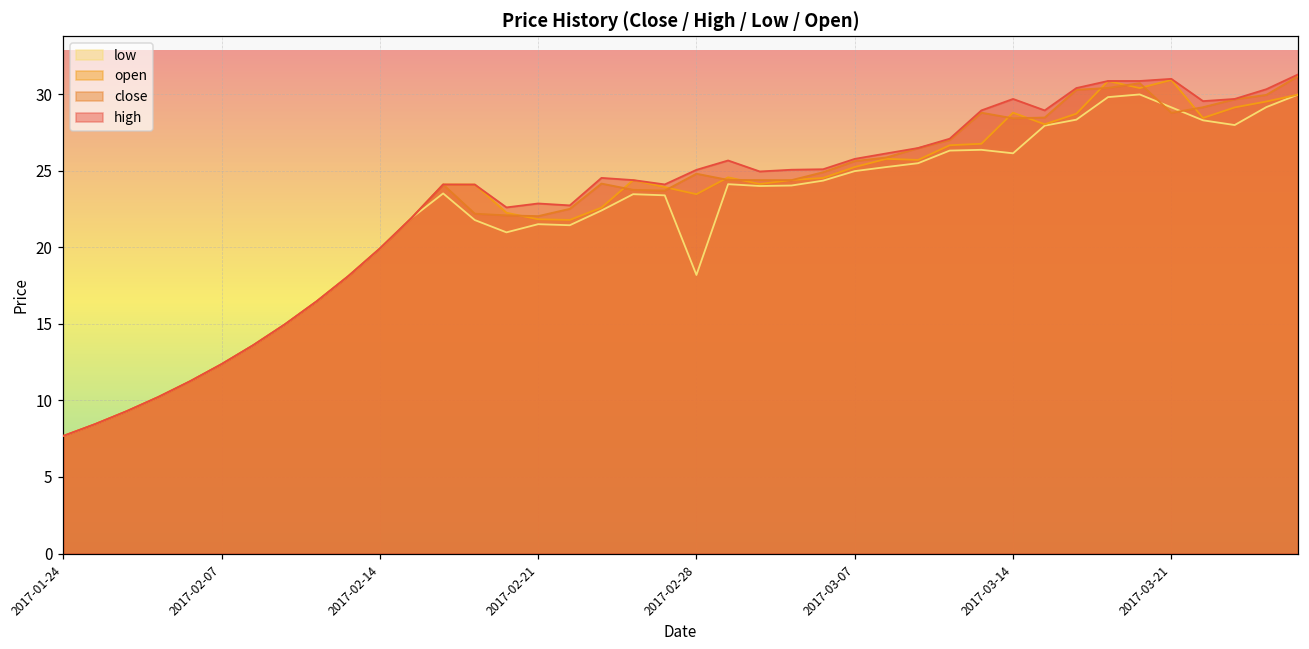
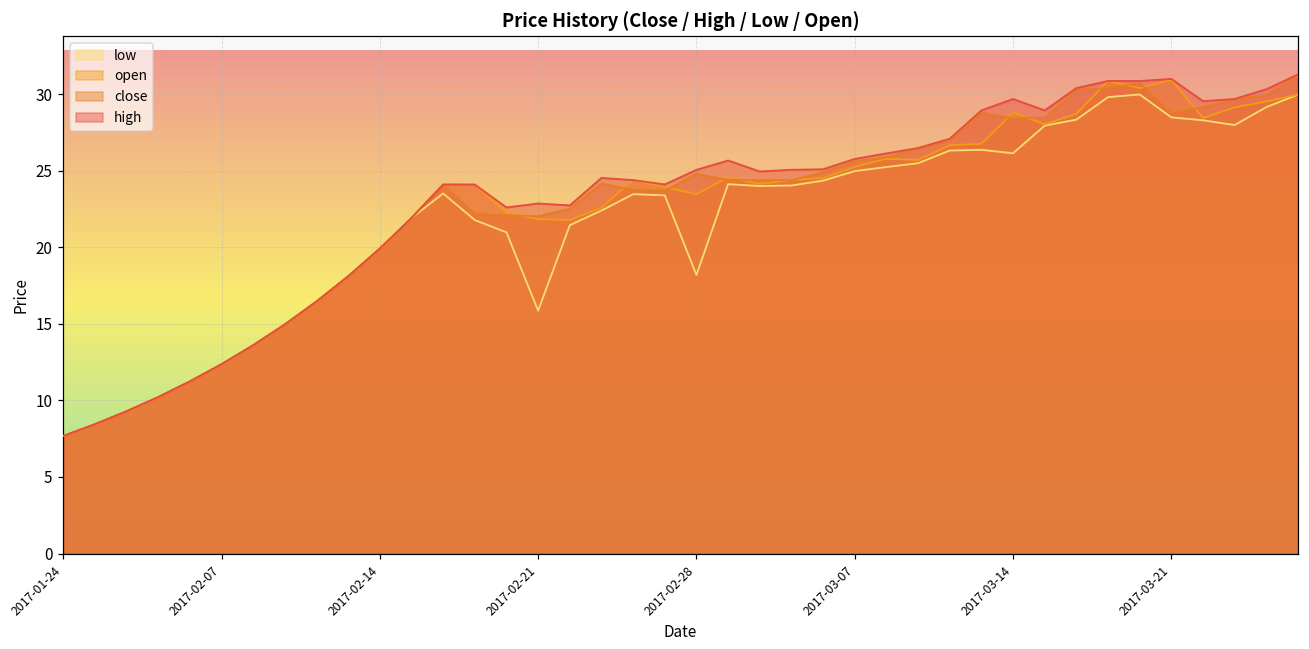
  {
    "low": {
-     "2017-02-21": 21.5,
+     "2017-02-21": 15.9,
      "2017-02-28": 18.2,
      "2017-03-07": 25.0,
      "2017-03-14": 26.1,
-     "2017-03-21": 29.1
+     "2017-03-21": 28.5
    }
  }
